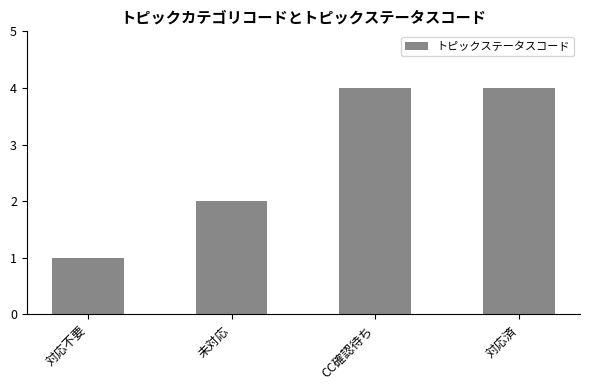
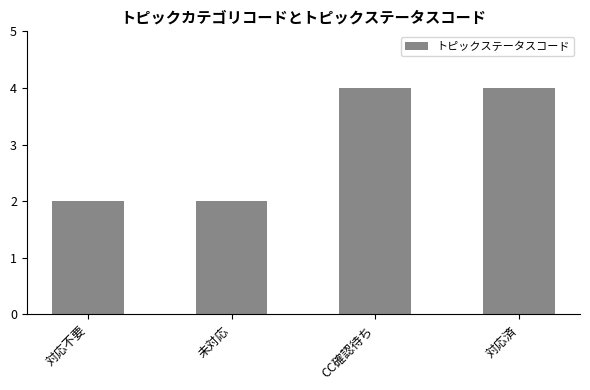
  {
-   "対応不要": 1,
+   "対応不要": 2,
    "未対応": 2,
    "CC確認待ち": 4,
    "対応済": 4
  }
